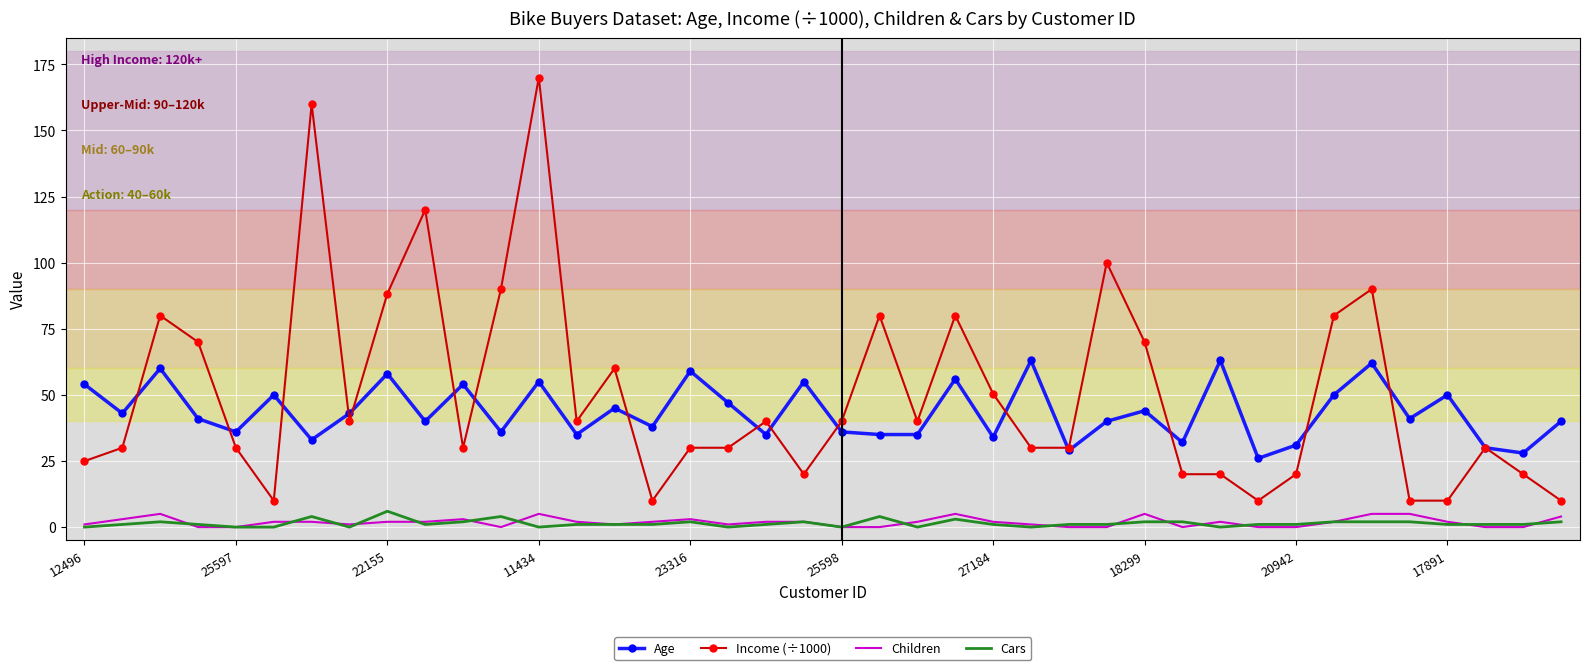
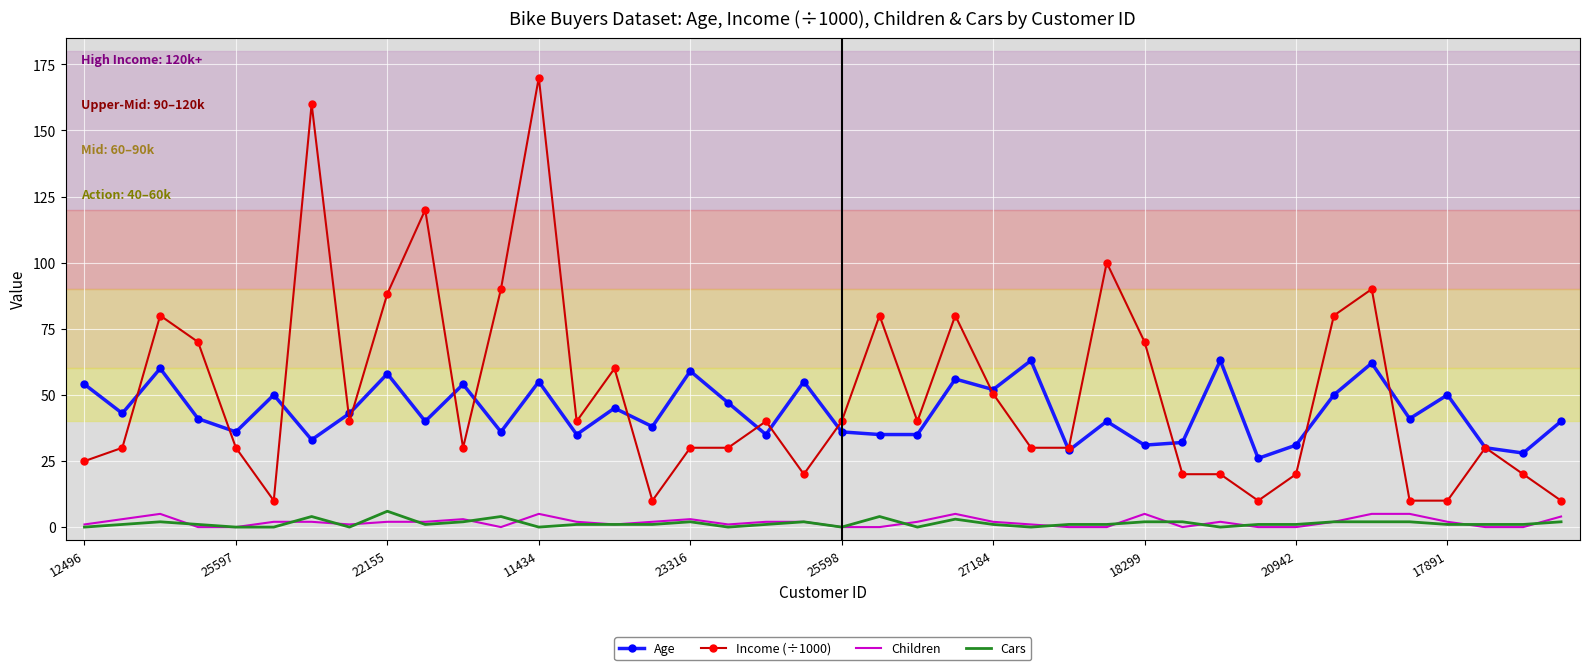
  {
    "Age": {
      "12496": 54,
      "25597": 36,
      "22155": 58,
      "11434": 55,
      "23316": 59,
      "25598": 36,
-     "27184": 34,
-     "18299": 44,
+     "27184": 52,
+     "18299": 31,
      "20942": 31,
      "17891": 50
    },
    "Income (÷1000)": {
      "12496": 25,
      "25597": 30,
      "22155": 88,
      "11434": 170,
      "23316": 30,
      "25598": 40,
      "27184": 50,
      "18299": 70,
      "20942": 20,
      "17891": 10
    },
    "Children": {
      "12496": 1,
      "22155": 2,
      "11434": 5,
      "23316": 3,
      "27184": 2,
      "18299": 5,
      "20942": 0,
      "17891": 2
    },
    "Cars": {
      "12496": 0,
      "22155": 6,
      "11434": 0,
      "23316": 2,
      "27184": 1,
      "18299": 2,
      "20942": 1,
      "17891": 1
    }
  }
